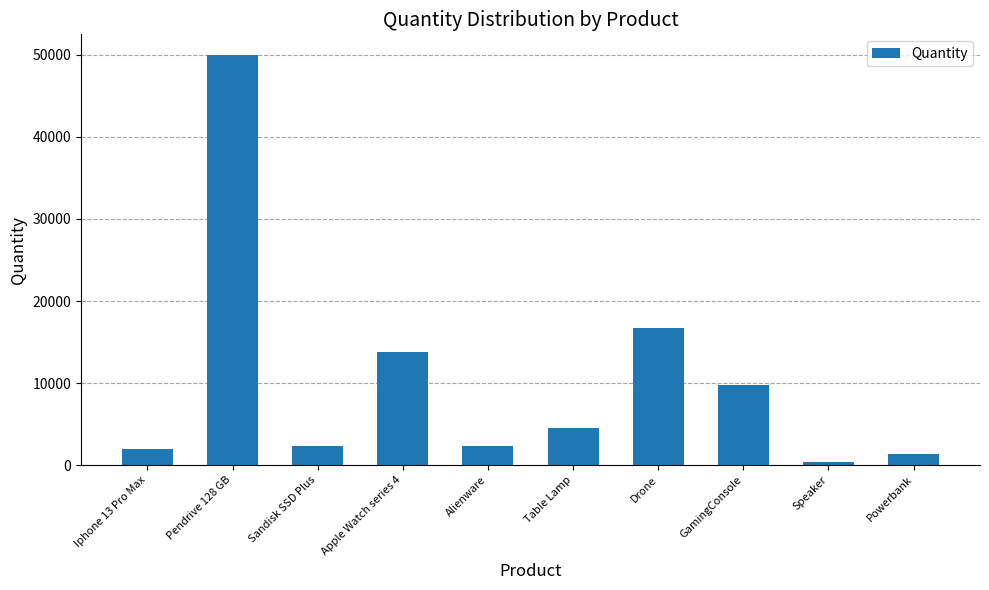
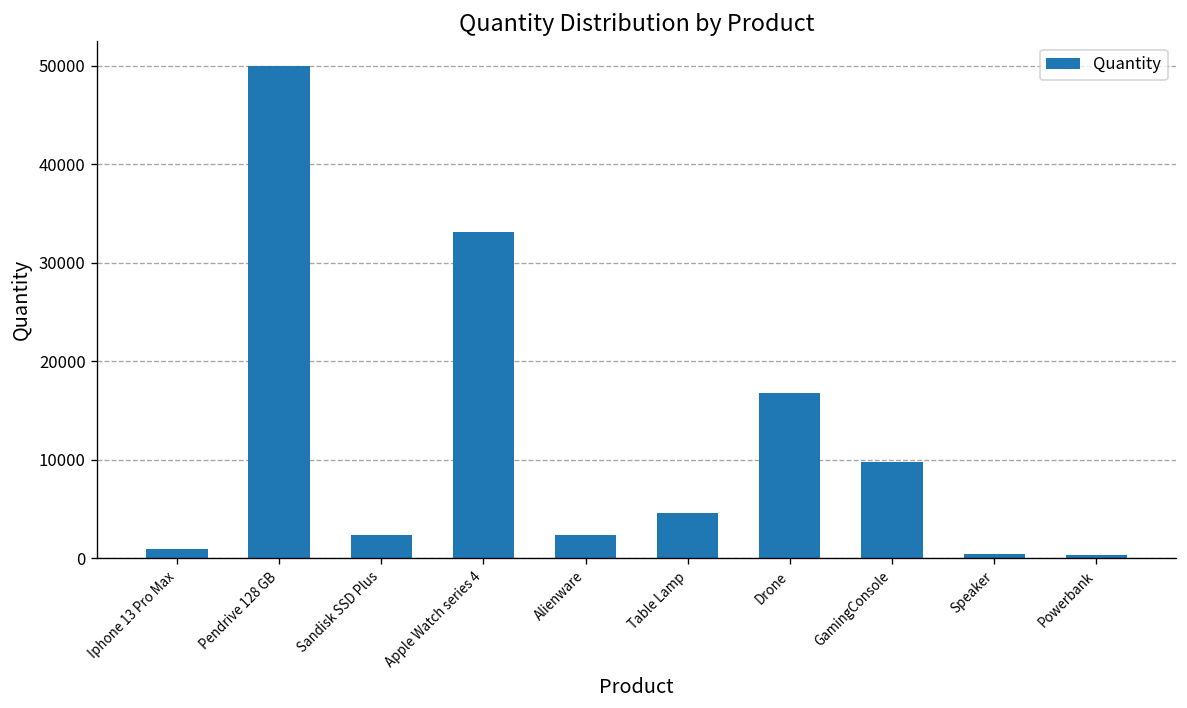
  {
-   "Iphone 13 Pro Max": 2000,
+   "Iphone 13 Pro Max": 1000,
    "Pendrive 128 GB": 50000,
    "Sandisk SSD Plus": 2000,
-   "Apple Watch series 4": 14000,
+   "Apple Watch series 4": 33000,
    "Alienware": 2000,
    "Table Lamp": 5000,
    "Drone": 17000,
    "GamingConsole": 10000,
    "Speaker": 0,
-   "Powerbank": 1000
+   "Powerbank": 0
  }
